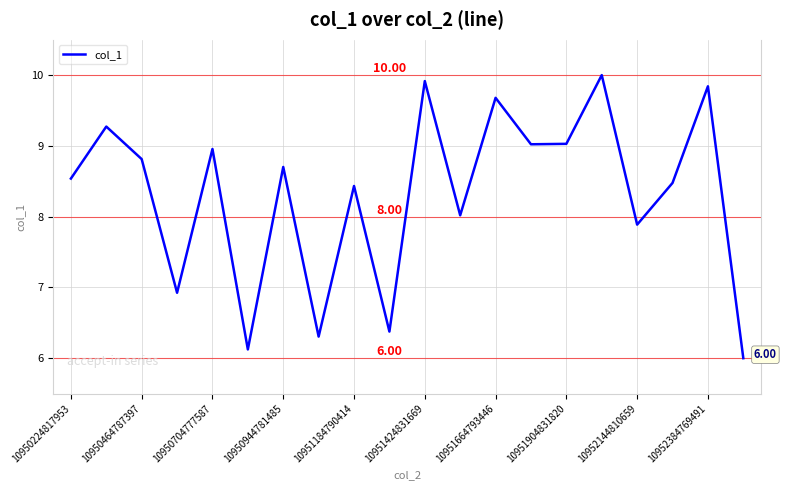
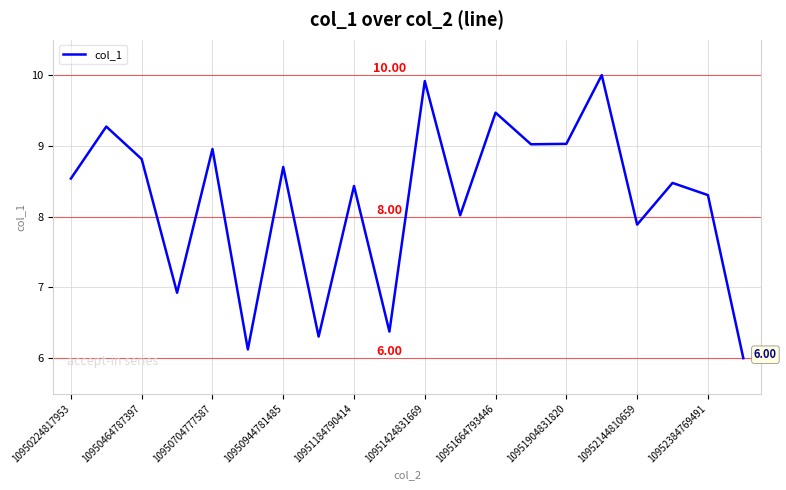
  {
    "10950224817953": 8.5,
    "10950464787397": 8.8,
    "10950704777587": 9.0,
    "10950944781485": 8.7,
    "10951184790414": 8.4,
-   "10951664793446": 9.7,
+   "10951664793446": 9.5,
    "10951904831820": 9.0,
    "10952144810659": 7.9,
-   "10952384769491": 9.8
+   "10952384769491": 8.3
  }
